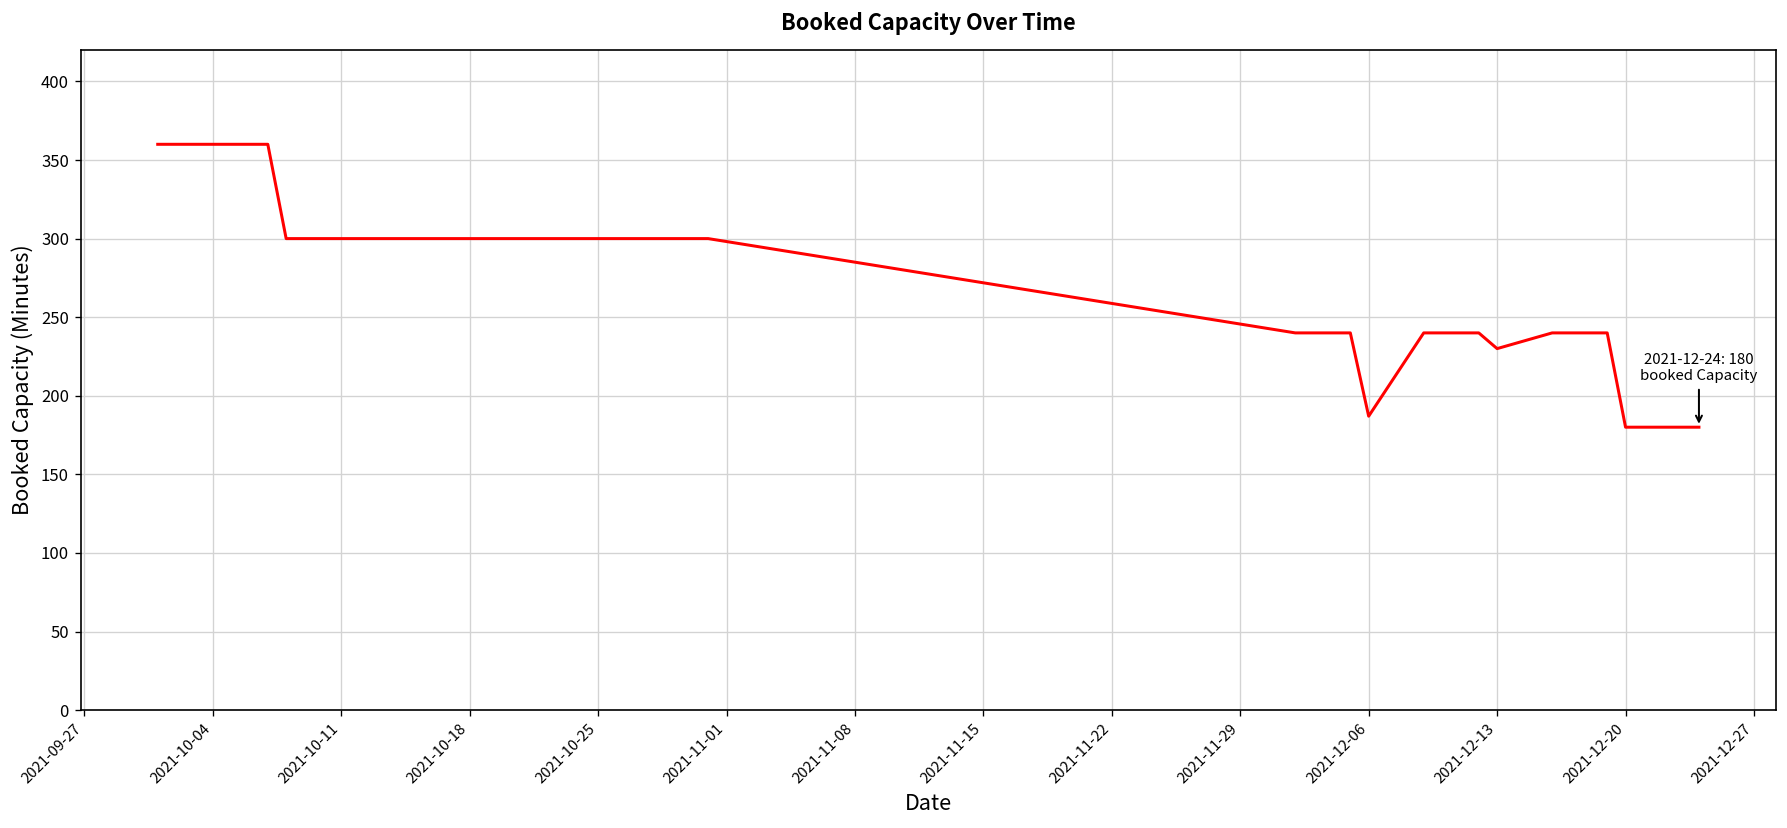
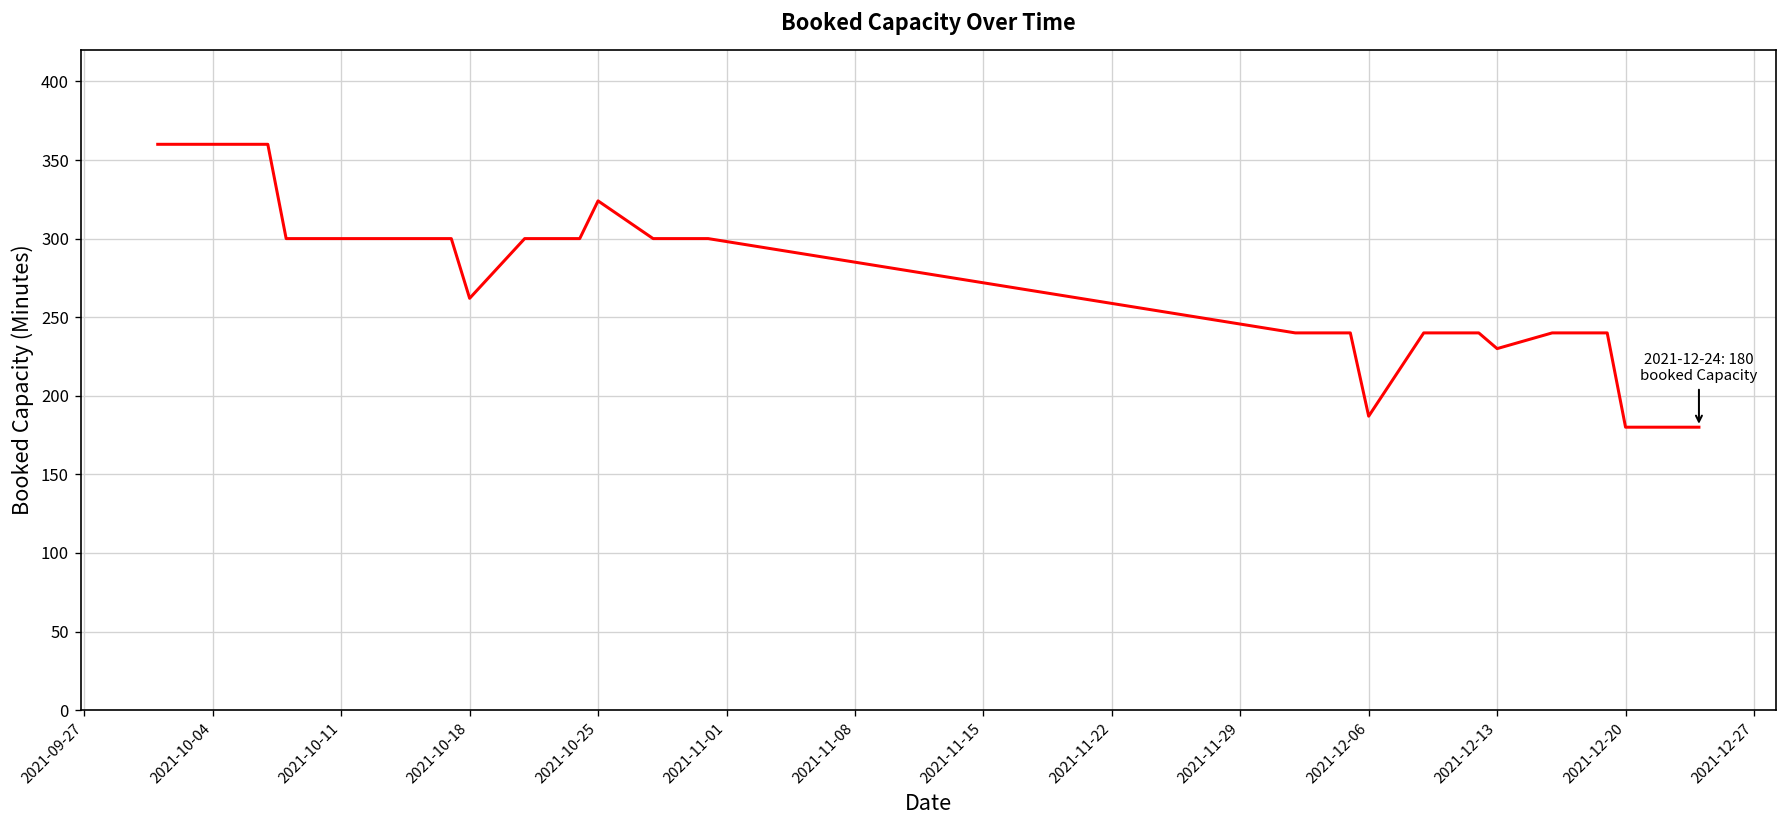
  {
    "2021-10-04": 360,
    "2021-10-11": 300,
-   "2021-10-18": 300,
-   "2021-10-25": 300,
+   "2021-10-18": 262,
+   "2021-10-25": 324,
    "2021-12-06": 187,
    "2021-12-13": 230,
    "2021-12-20": 180
  }
